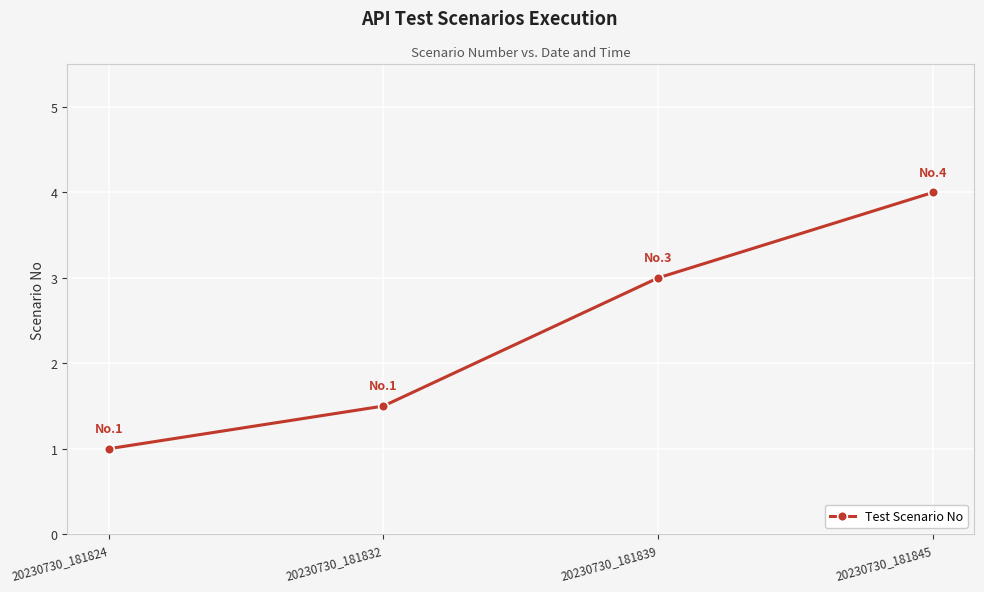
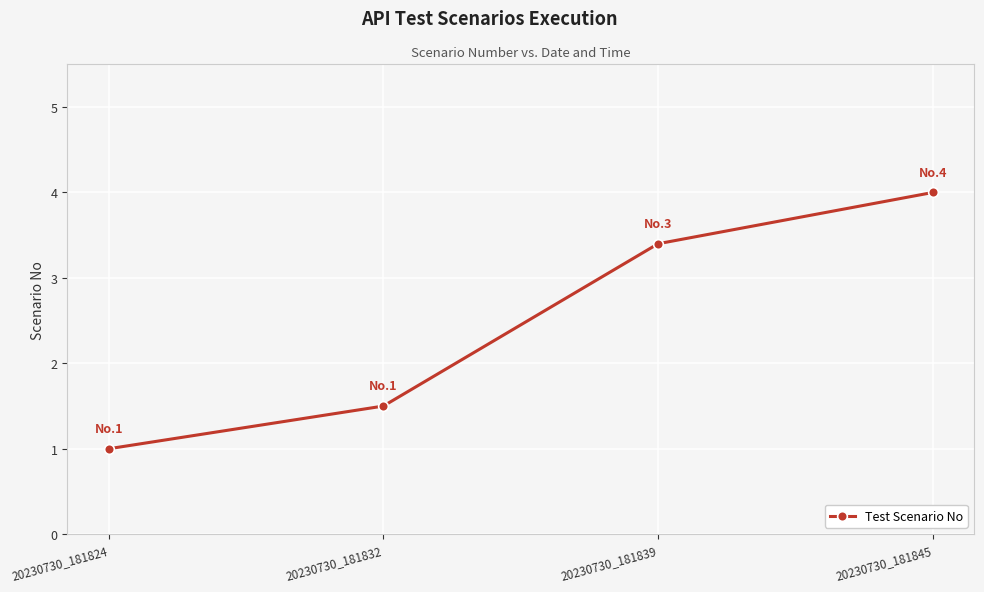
  {
-   "20230730_181839": 3.0
+   "20230730_181839": 3.4
  }
